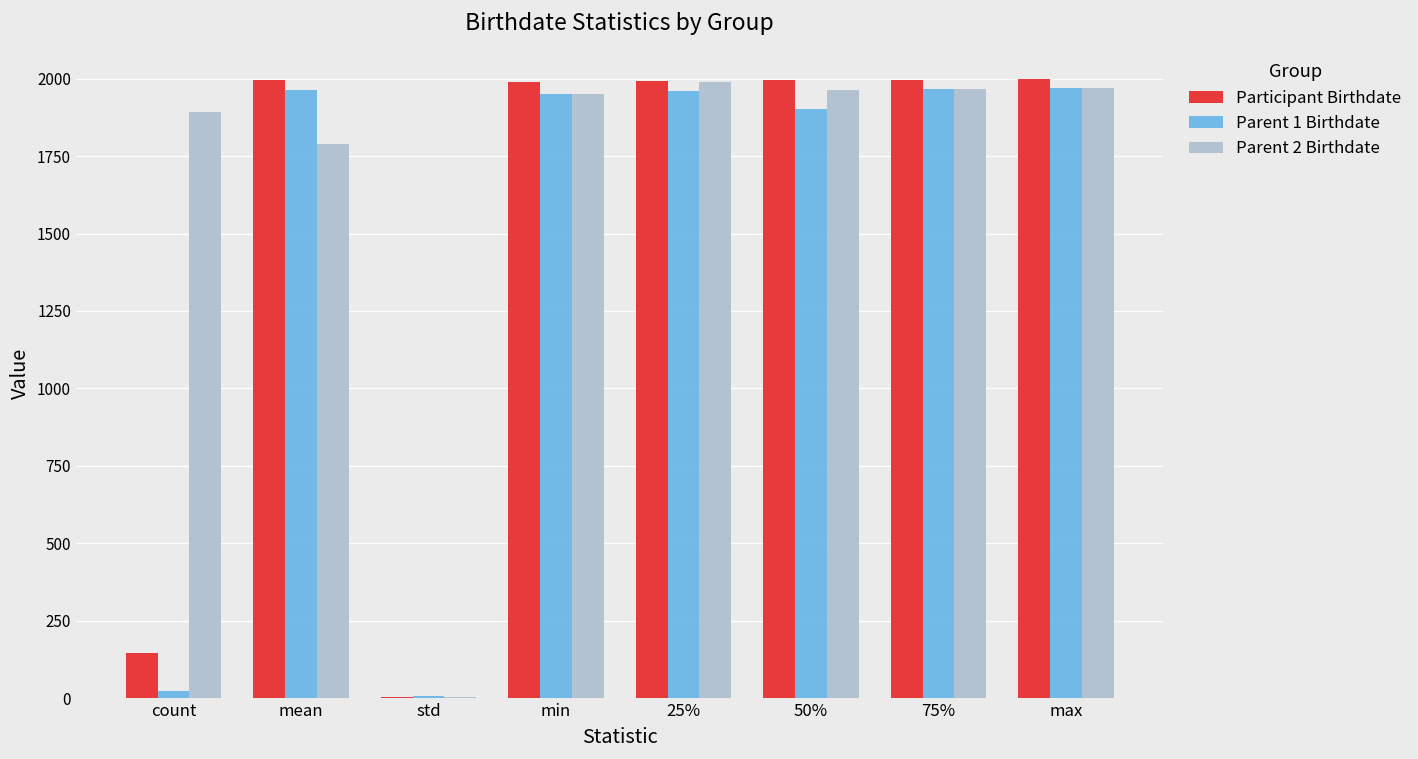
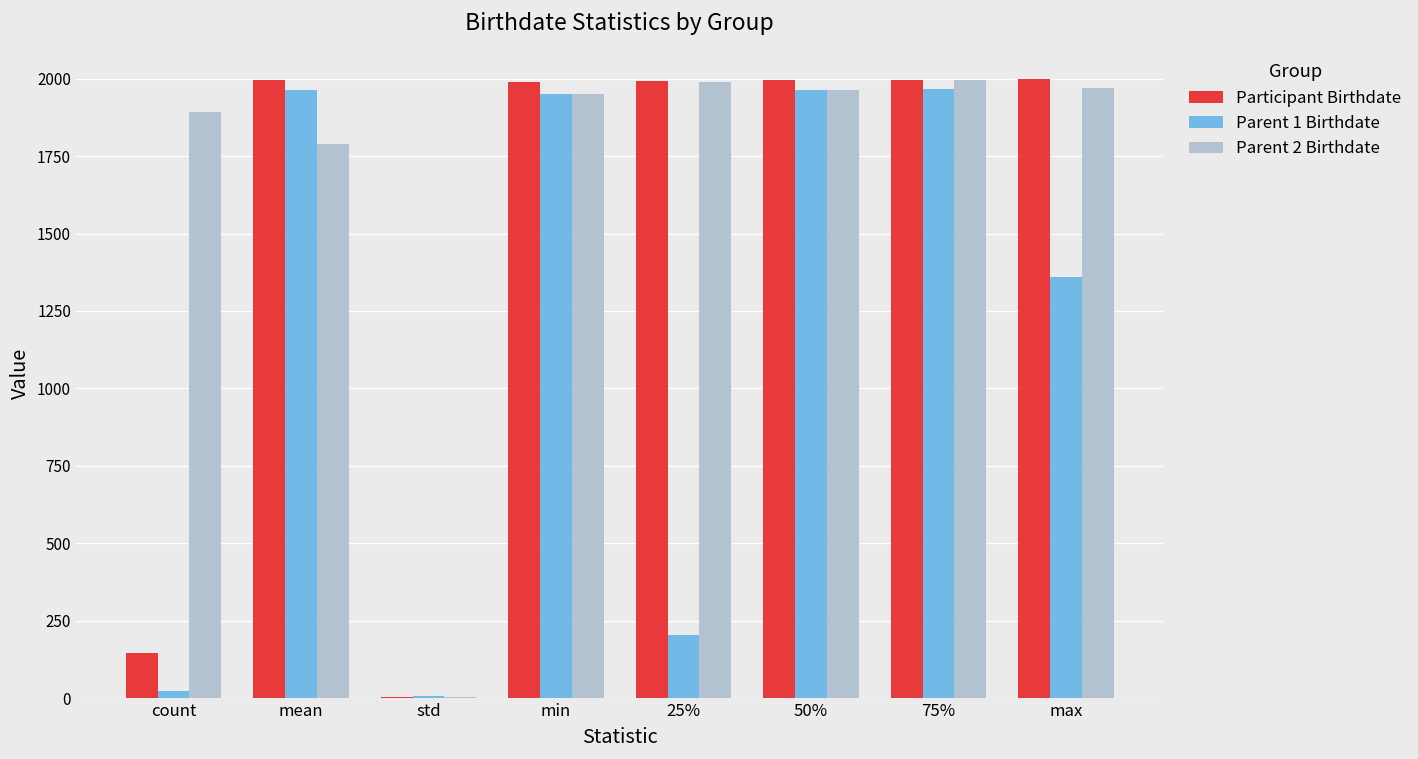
  {
    "Participant Birthdate": {
      "count": 140,
      "mean": 2000,
      "min": 1990,
      "25%": 1990,
      "50%": 2000,
      "75%": 2000,
      "max": 2000
    },
    "Parent 1 Birthdate": {
      "count": 20,
      "mean": 1960,
      "min": 1950,
-     "25%": 1960,
-     "50%": 1900,
+     "25%": 200,
+     "50%": 1960,
      "75%": 1970,
-     "max": 1970
+     "max": 1360
    },
    "Parent 2 Birthdate": {
      "count": 1890,
      "mean": 1790,
      "min": 1950,
      "25%": 1990,
      "50%": 1960,
-     "75%": 1970,
+     "75%": 2000,
      "max": 1970
    }
  }
